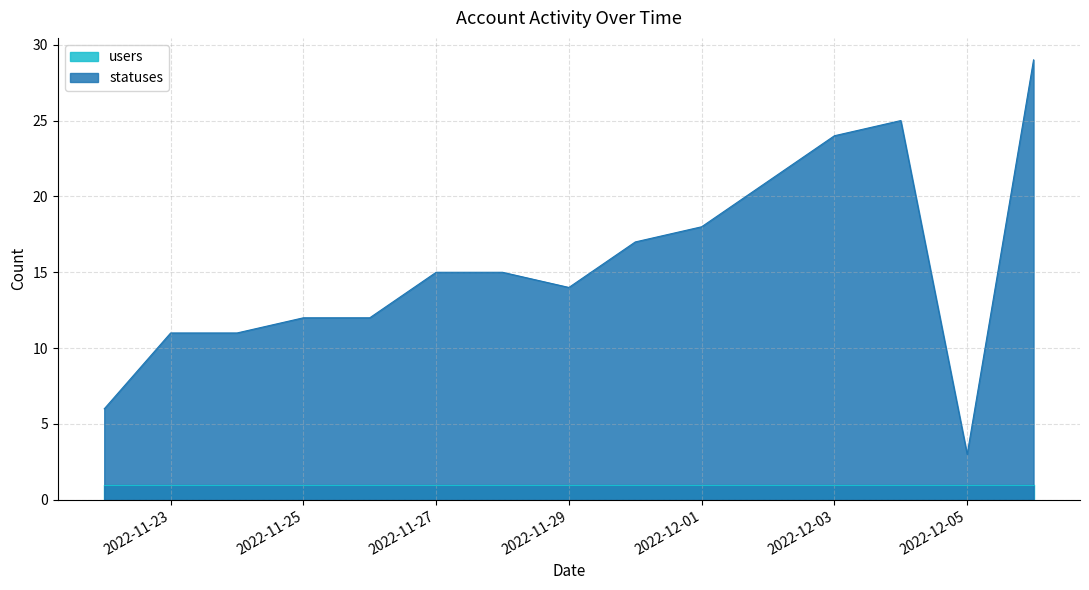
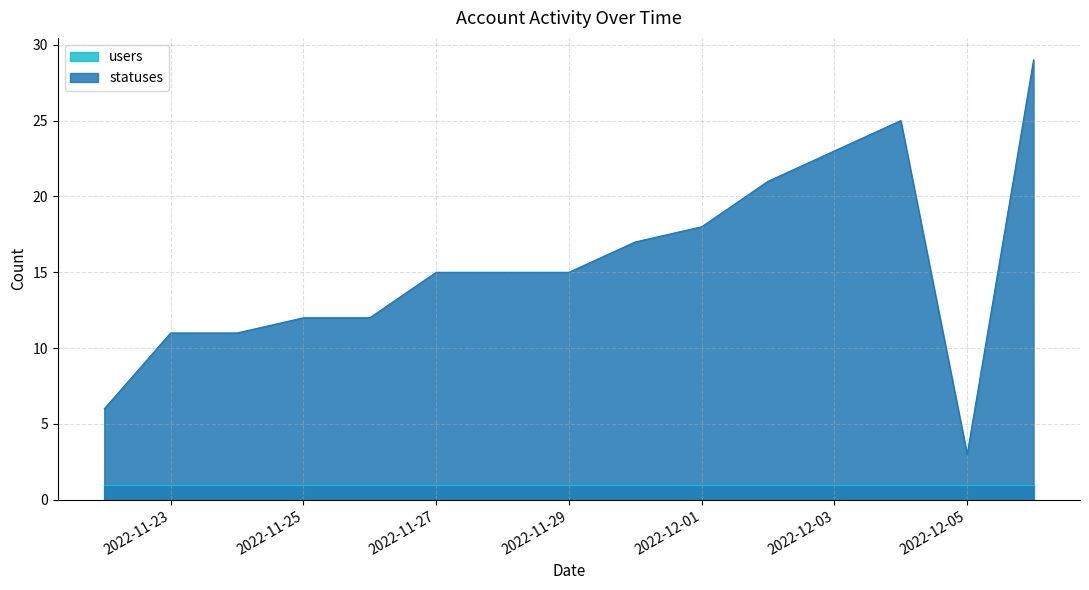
  {
    "users": {
      "2022-11-23": 1,
      "2022-11-25": 1,
      "2022-11-27": 1,
      "2022-11-29": 1,
      "2022-12-01": 1,
      "2022-12-03": 1,
      "2022-12-05": 1
    },
    "statuses": {
      "2022-11-23": 11,
      "2022-11-25": 12,
      "2022-11-27": 15,
-     "2022-11-29": 14,
+     "2022-11-29": 15,
      "2022-12-01": 18,
-     "2022-12-03": 24,
+     "2022-12-03": 23,
      "2022-12-05": 3
    }
  }
